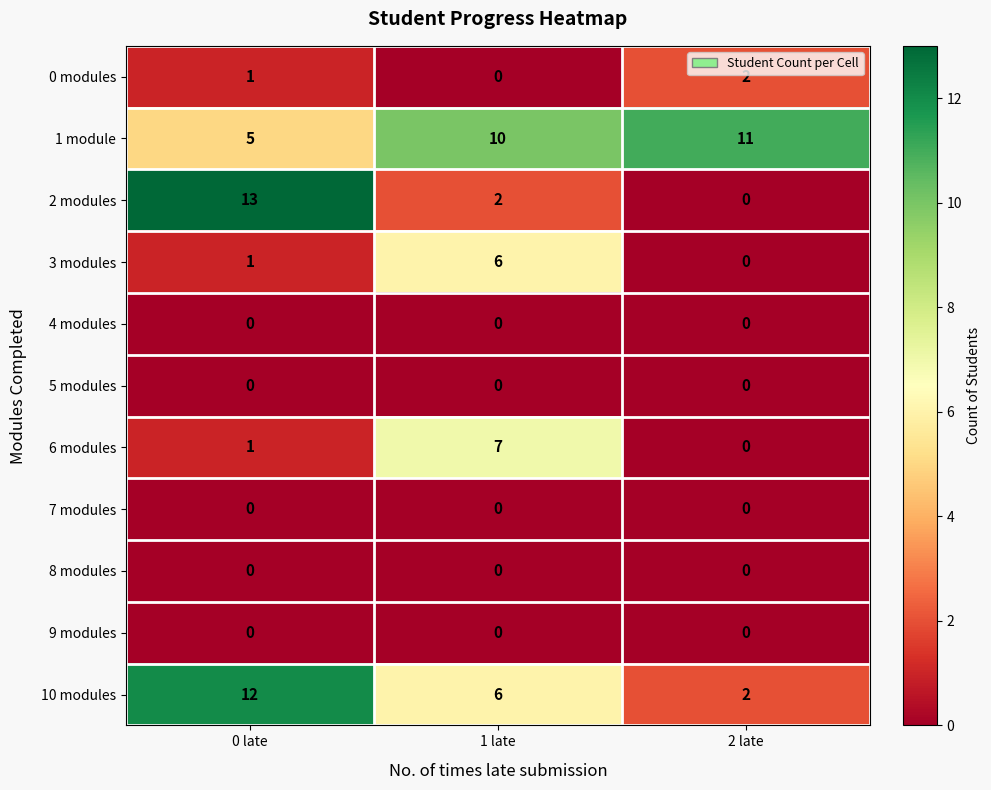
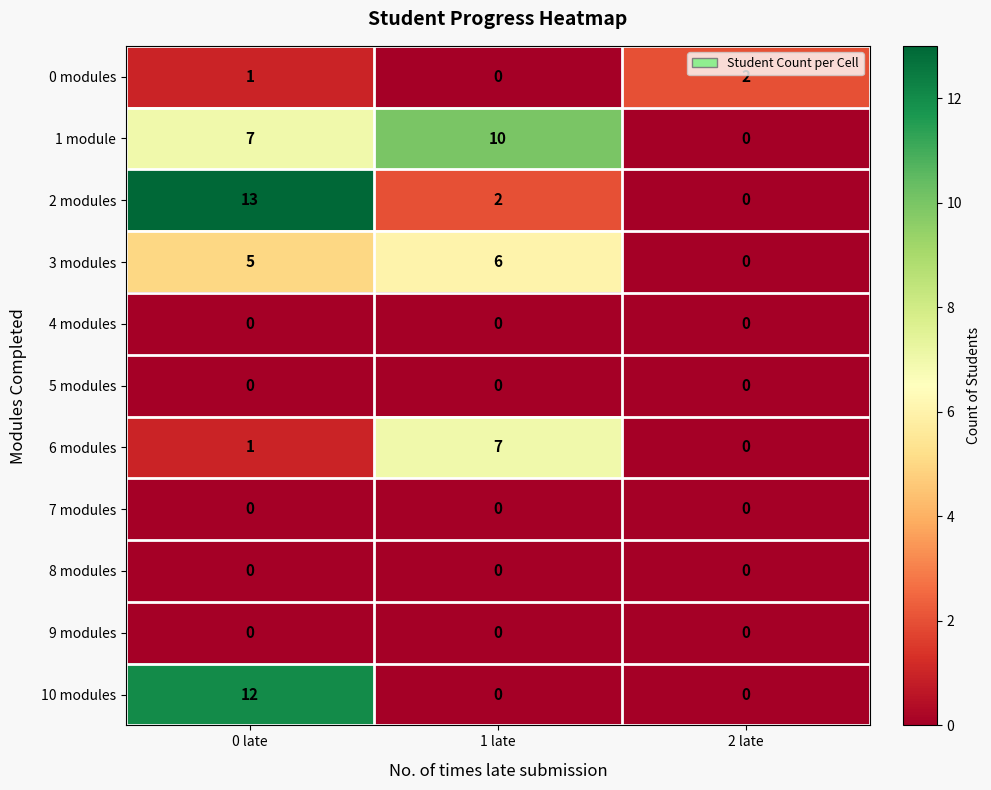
  {
    "0 modules": {
      "0 late": 1,
      "1 late": 0
    },
    "1 module": {
-     "0 late": 5,
+     "0 late": 7,
      "1 late": 10,
-     "2 late": 11
+     "2 late": 0
    },
    "2 modules": {
      "0 late": 13,
      "1 late": 2,
      "2 late": 0
    },
    "3 modules": {
-     "0 late": 1,
+     "0 late": 5,
      "1 late": 6,
      "2 late": 0
    },
    "4 modules": {
      "0 late": 0,
      "1 late": 0,
      "2 late": 0
    },
    "5 modules": {
      "0 late": 0,
      "1 late": 0,
      "2 late": 0
    },
    "6 modules": {
      "0 late": 1,
      "1 late": 7,
      "2 late": 0
    },
    "7 modules": {
      "0 late": 0,
      "1 late": 0,
      "2 late": 0
    },
    "8 modules": {
      "0 late": 0,
      "1 late": 0,
      "2 late": 0
    },
    "9 modules": {
      "0 late": 0,
      "1 late": 0,
      "2 late": 0
    },
    "10 modules": {
      "0 late": 12,
-     "1 late": 6,
-     "2 late": 2
+     "1 late": 0,
+     "2 late": 0
    }
  }
